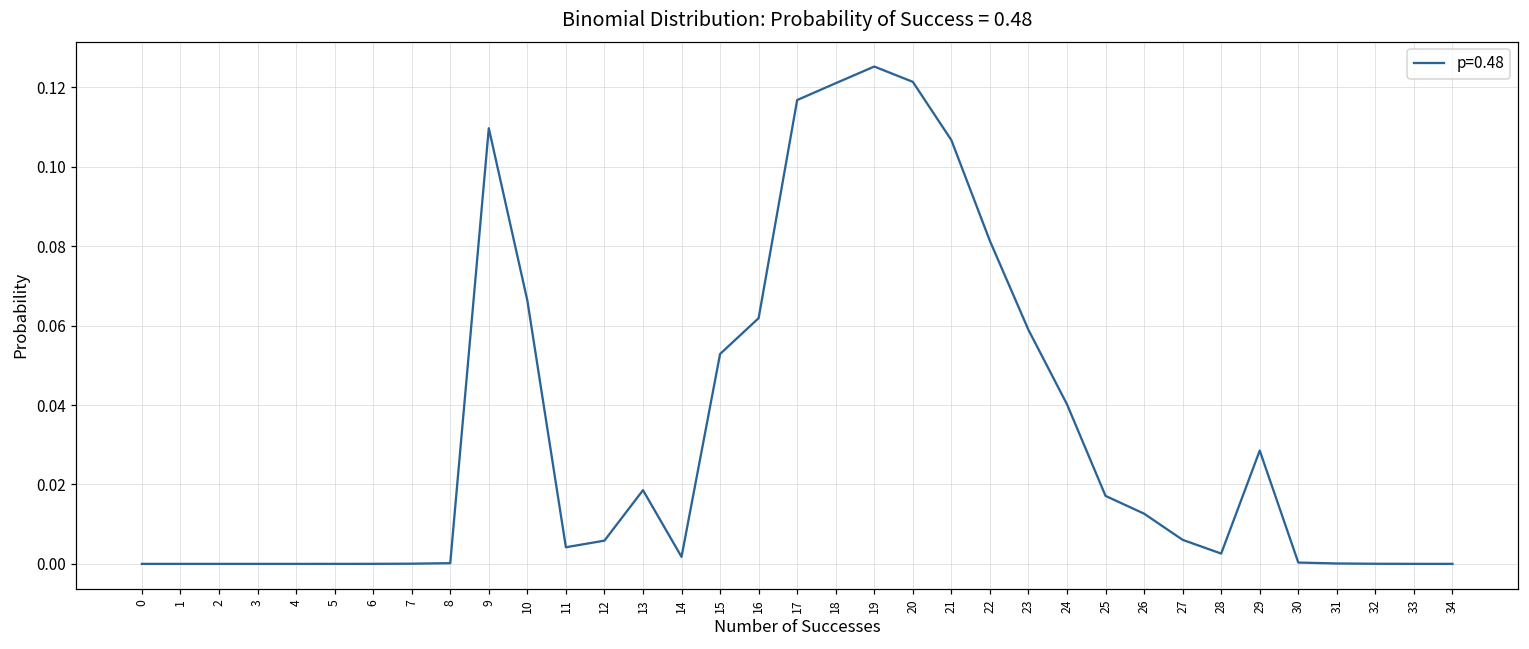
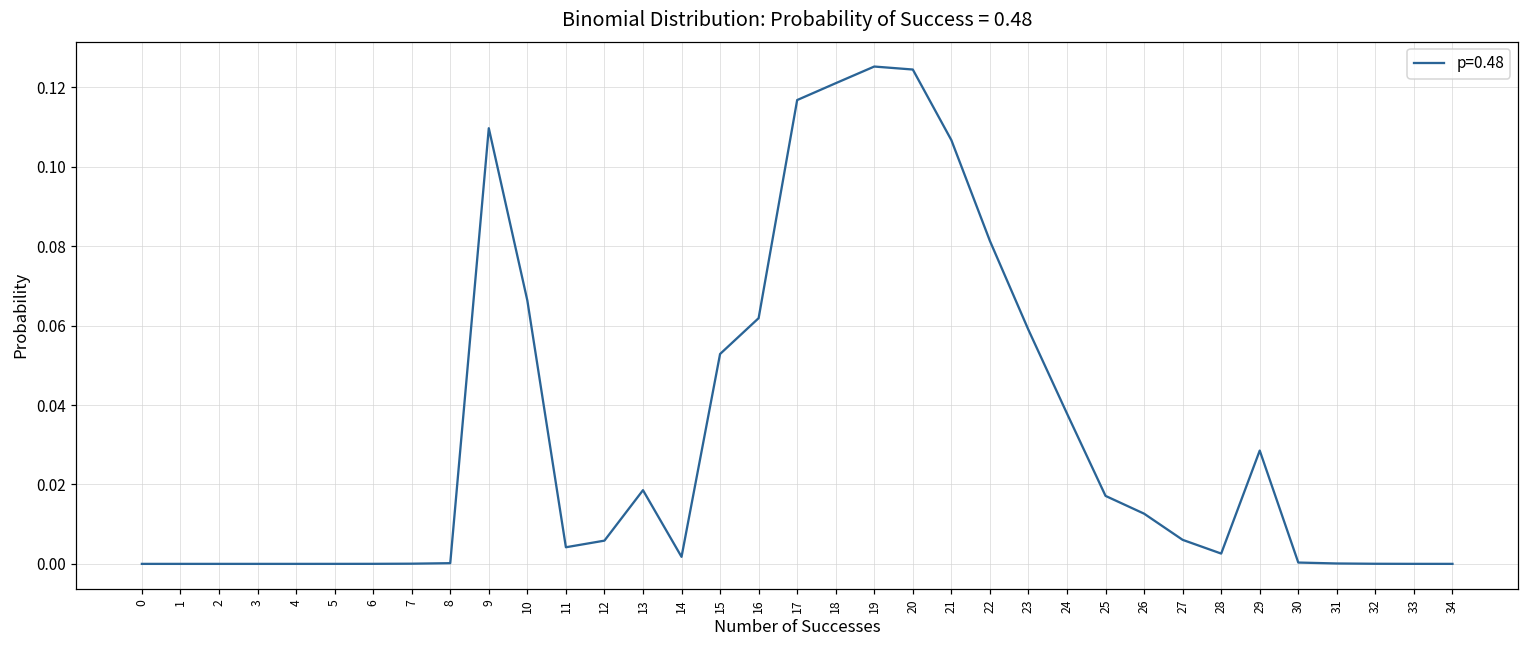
  {
    "0": 0.000,
    "1": 0.000,
    "2": 0.000,
    "3": 0.000,
    "4": 0.000,
    "5": 0.000,
    "6": 0.000,
    "7": 0.000,
    "8": 0.000,
    "9": 0.110,
    "10": 0.066,
    "11": 0.004,
    "12": 0.006,
    "13": 0.019,
    "14": 0.002,
    "15": 0.053,
    "16": 0.062,
    "17": 0.117,
    "18": 0.121,
    "19": 0.125,
-   "20": 0.121,
+   "20": 0.125,
    "21": 0.107,
    "22": 0.081,
    "23": 0.059,
-   "24": 0.040,
+   "24": 0.038,
    "25": 0.017,
    "26": 0.013,
    "27": 0.006,
    "28": 0.003,
    "29": 0.029,
    "30": 0.000,
    "31": 0.000,
    "32": 0.000,
    "33": 0.000,
    "34": 0.000
  }
